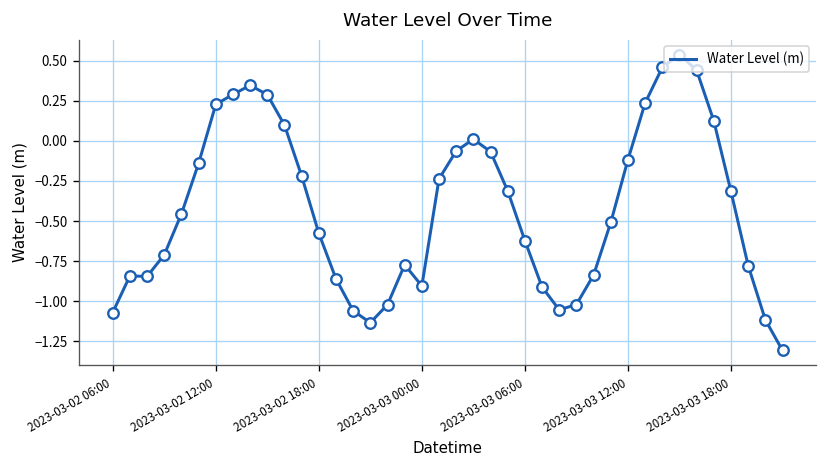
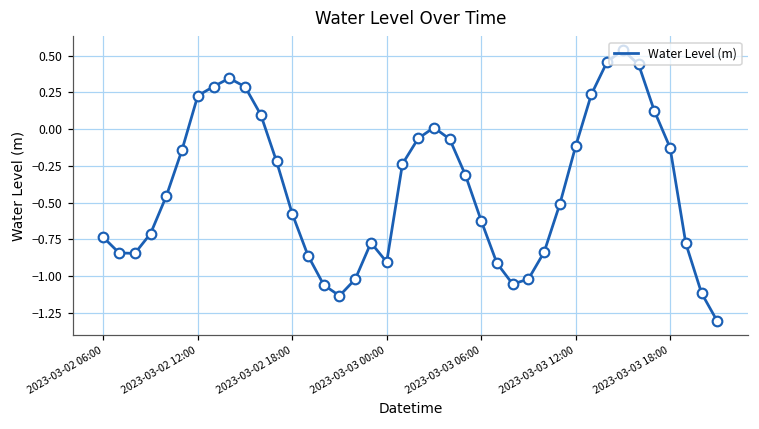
  {
-   "2023-03-02 06:00": -1.07,
+   "2023-03-02 06:00": -0.74,
    "2023-03-02 12:00": 0.23,
    "2023-03-02 18:00": -0.58,
    "2023-03-03 00:00": -0.90,
    "2023-03-03 06:00": -0.62,
    "2023-03-03 12:00": -0.12,
-   "2023-03-03 18:00": -0.32
+   "2023-03-03 18:00": -0.13
  }
